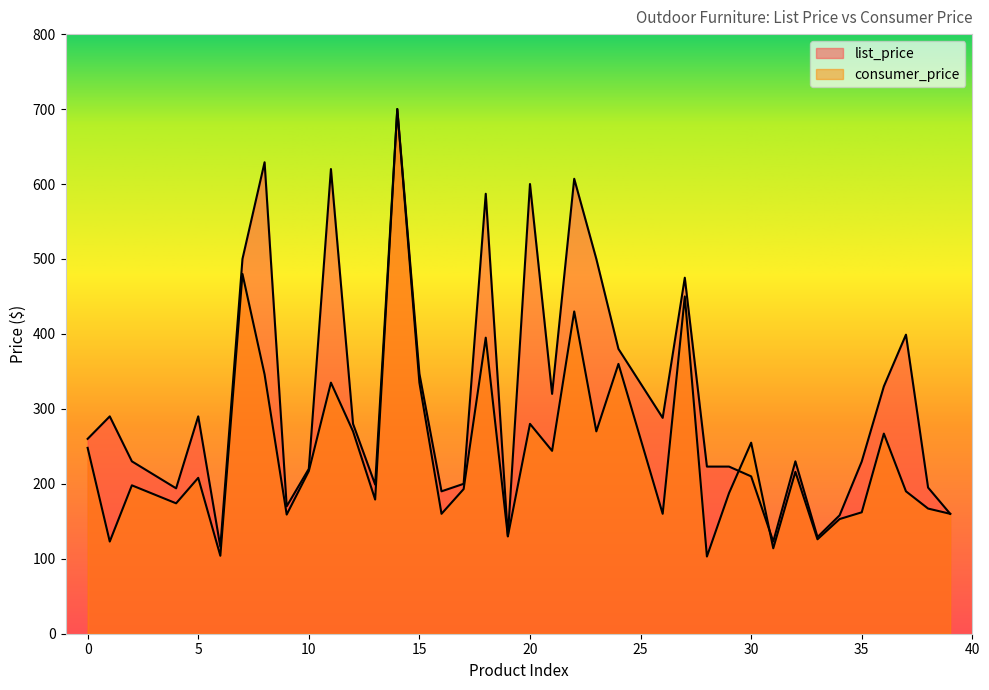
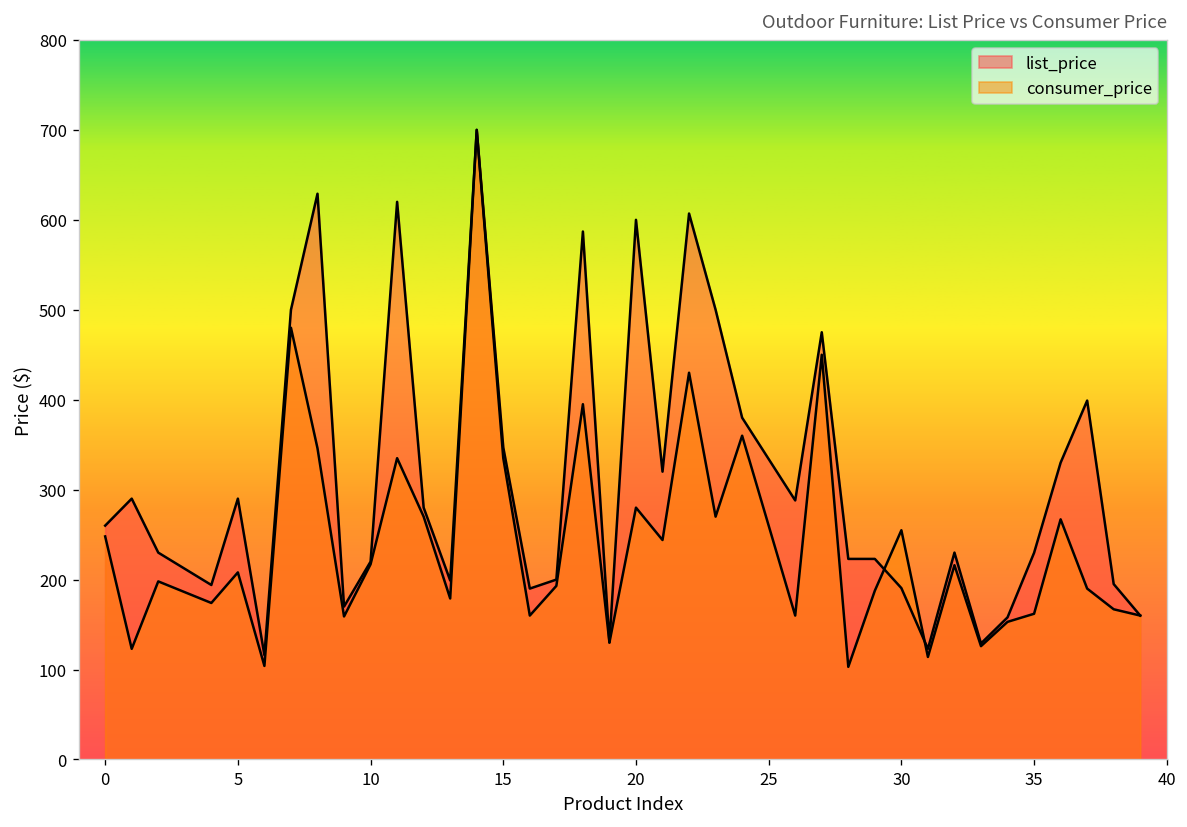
  {
    "list_price": {
      "0": 260,
      "5": 290,
      "15": 350,
      "20": 600,
-     "30": 210,
+     "30": 190,
      "35": 230
    },
    "consumer_price": {
      "0": 250,
      "5": 210,
      "15": 330,
      "20": 280,
      "30": 250,
      "35": 160
    }
  }
